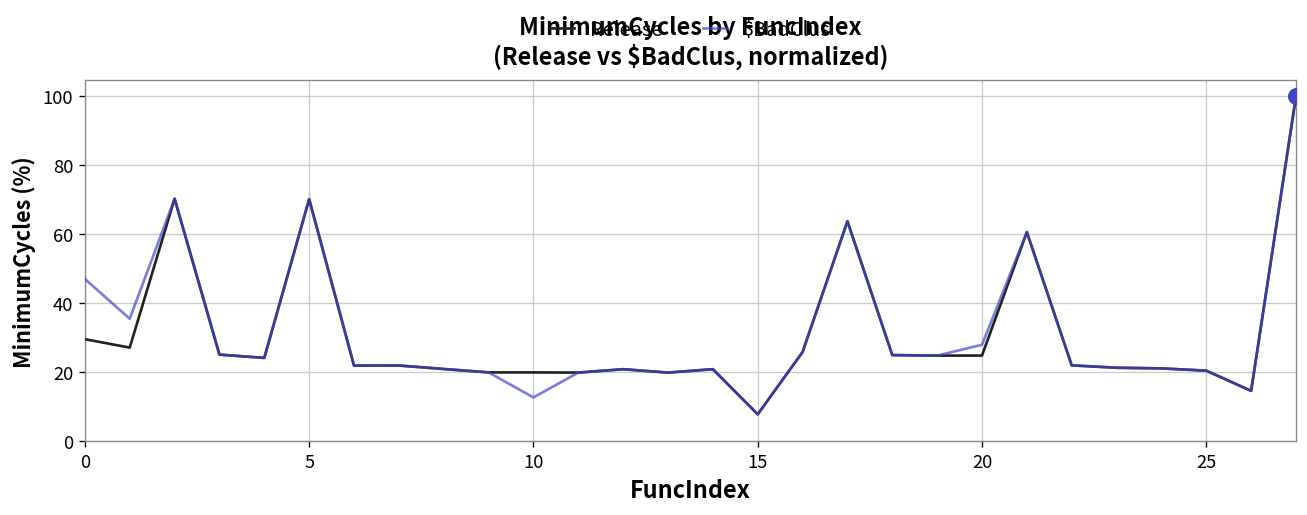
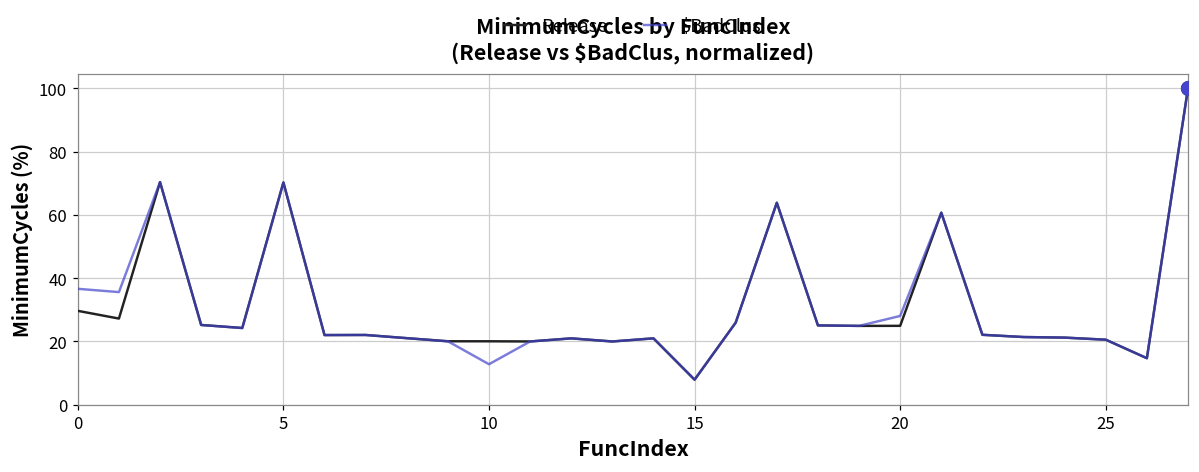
  {
    "$BadClus": {
-     "0": 47,
+     "0": 37,
      "10": 13,
      "20": 28
    }
  }
